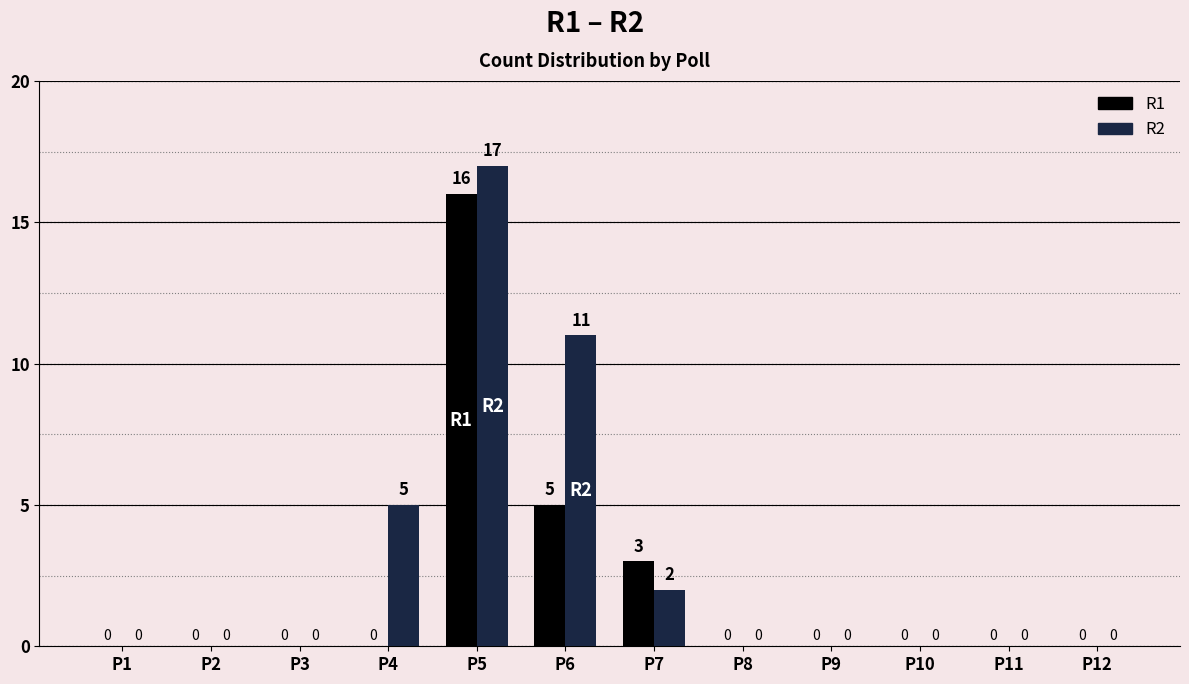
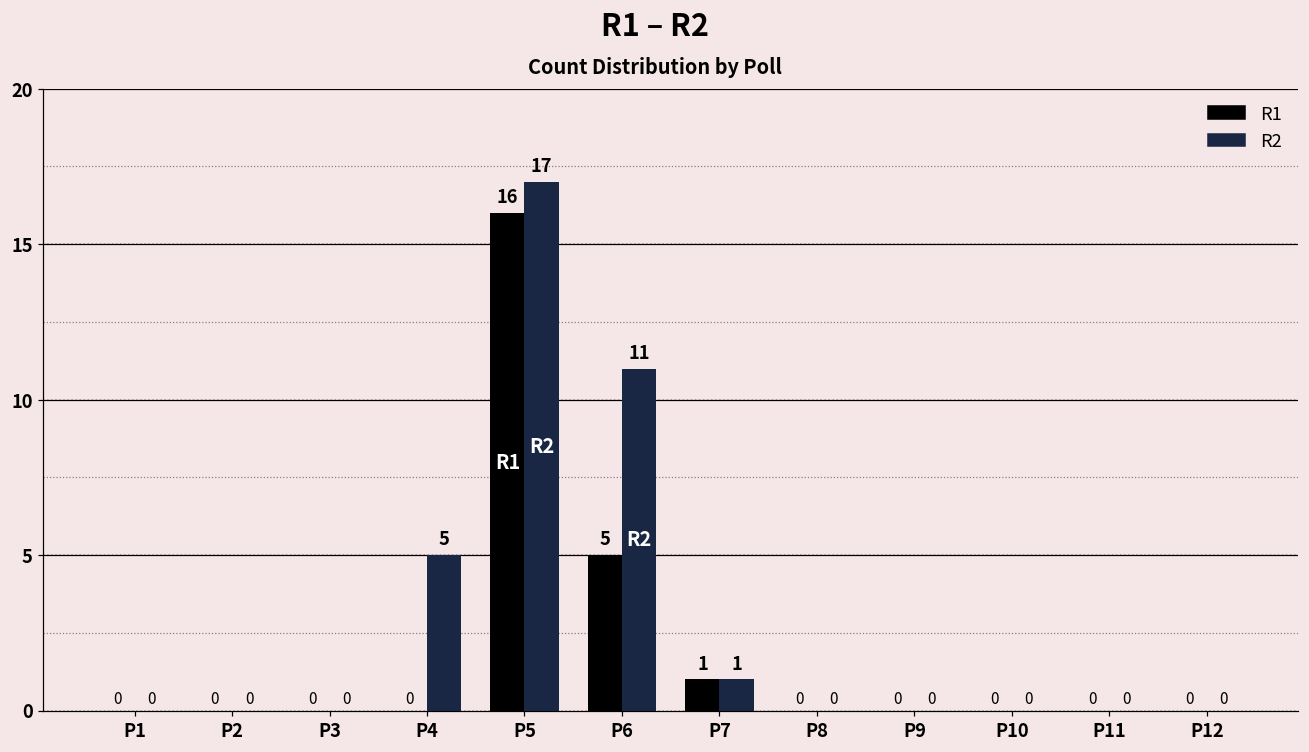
  {
    "R1": {
      "P1": 0,
      "P2": 0,
      "P3": 0,
      "P4": 0,
      "P5": 16,
      "P6": 5,
-     "P7": 3,
+     "P7": 1,
      "P8": 0,
      "P9": 0,
      "P10": 0,
      "P11": 0,
      "P12": 0
    },
    "R2": {
      "P1": 0,
      "P2": 0,
      "P3": 0,
      "P4": 5,
      "P5": 17,
      "P6": 11,
-     "P7": 2,
+     "P7": 1,
      "P8": 0,
      "P9": 0,
      "P10": 0,
      "P11": 0,
      "P12": 0
    }
  }
